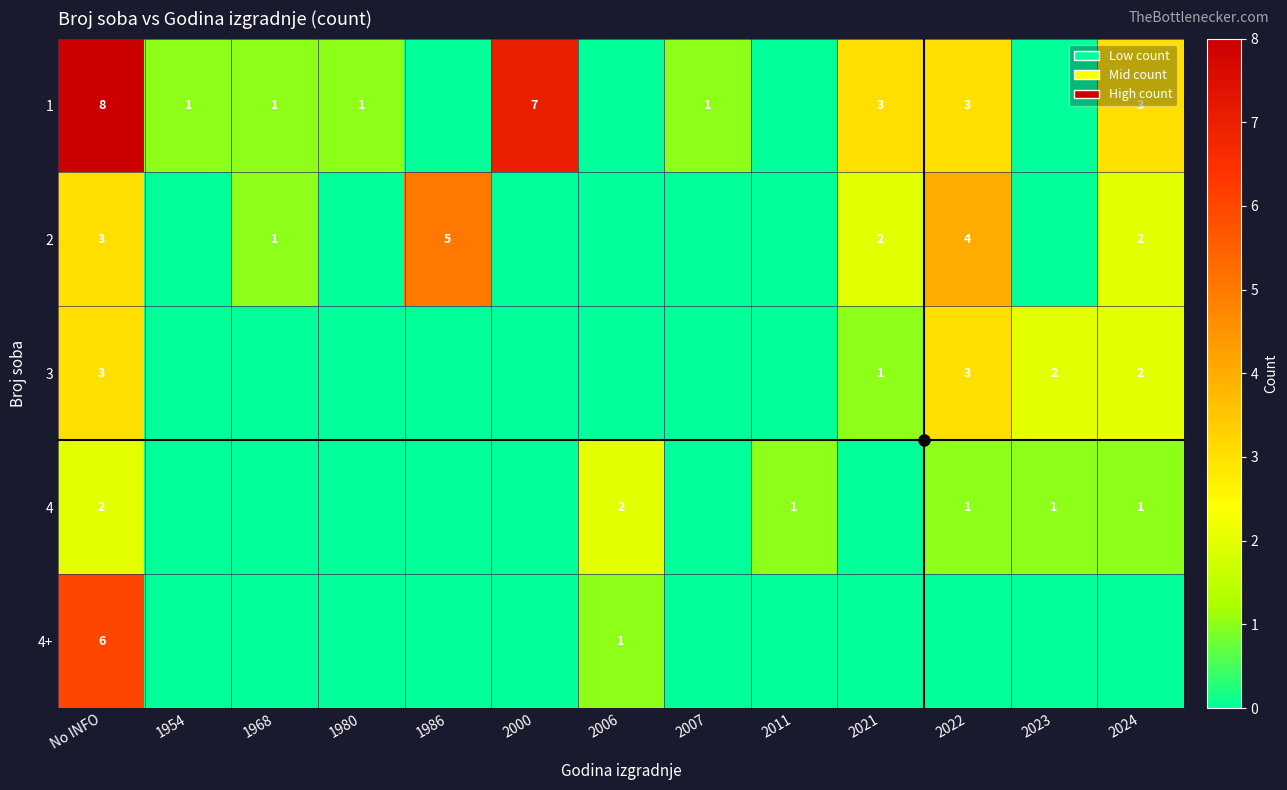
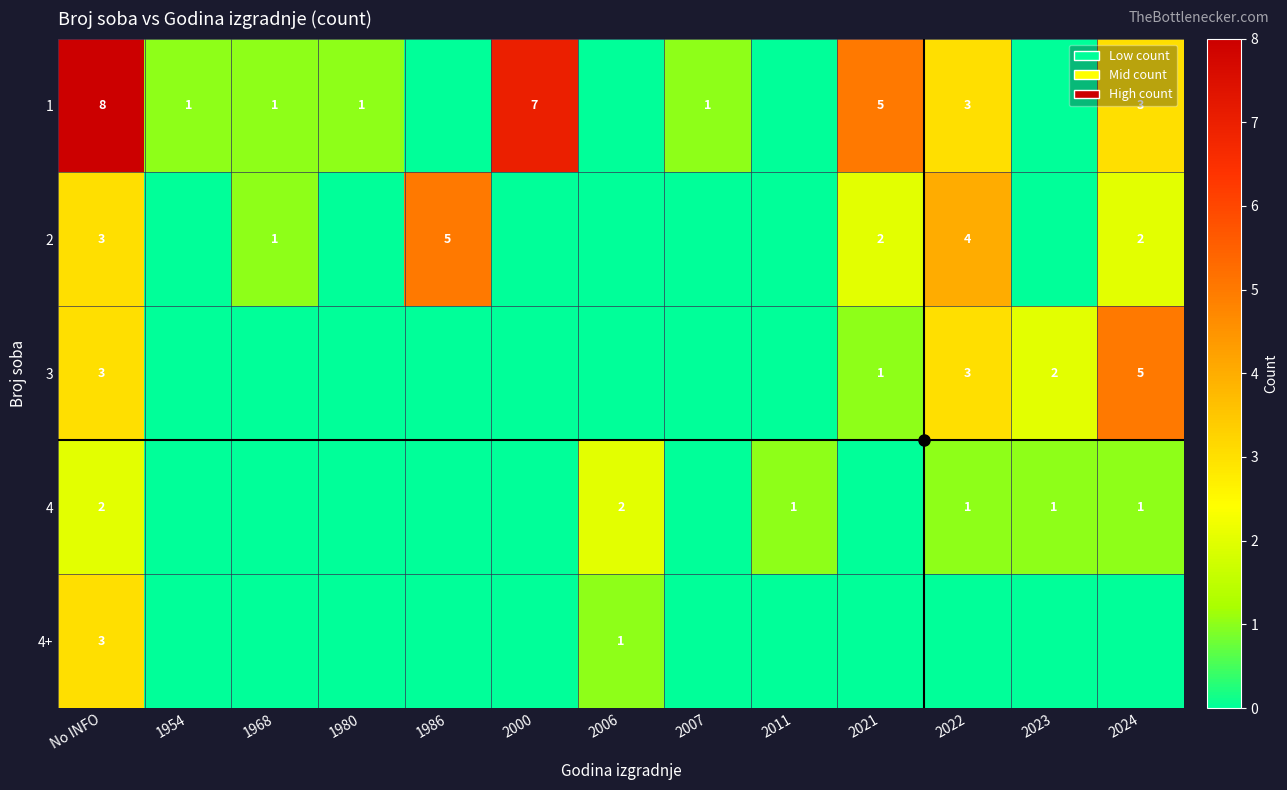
  {
    "1": {
      "No INFO": 8,
      "1954": 1,
      "1968": 1,
      "1980": 1,
      "2000": 7,
      "2007": 1,
-     "2021": 3,
+     "2021": 5,
      "2022": 3
    },
    "2": {
      "No INFO": 3,
      "1968": 1,
      "1986": 5,
      "2021": 2,
      "2022": 4,
      "2024": 2
    },
    "3": {
      "No INFO": 3,
      "2021": 1,
      "2022": 3,
      "2023": 2,
-     "2024": 2
+     "2024": 5
    },
    "4": {
      "No INFO": 2,
      "2006": 2,
      "2011": 1,
      "2022": 1,
      "2023": 1,
      "2024": 1
    },
    "4+": {
-     "No INFO": 6,
+     "No INFO": 3,
      "2006": 1
    }
  }
